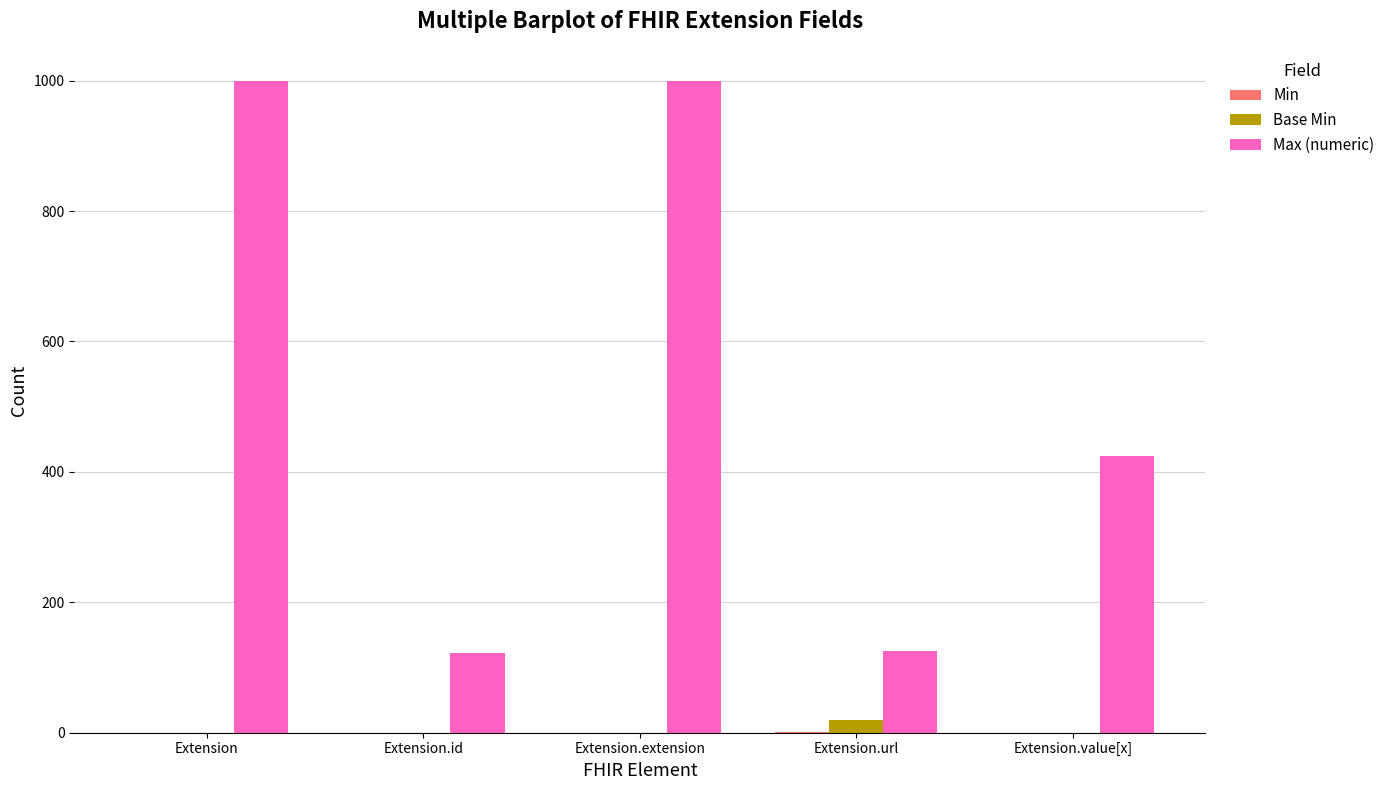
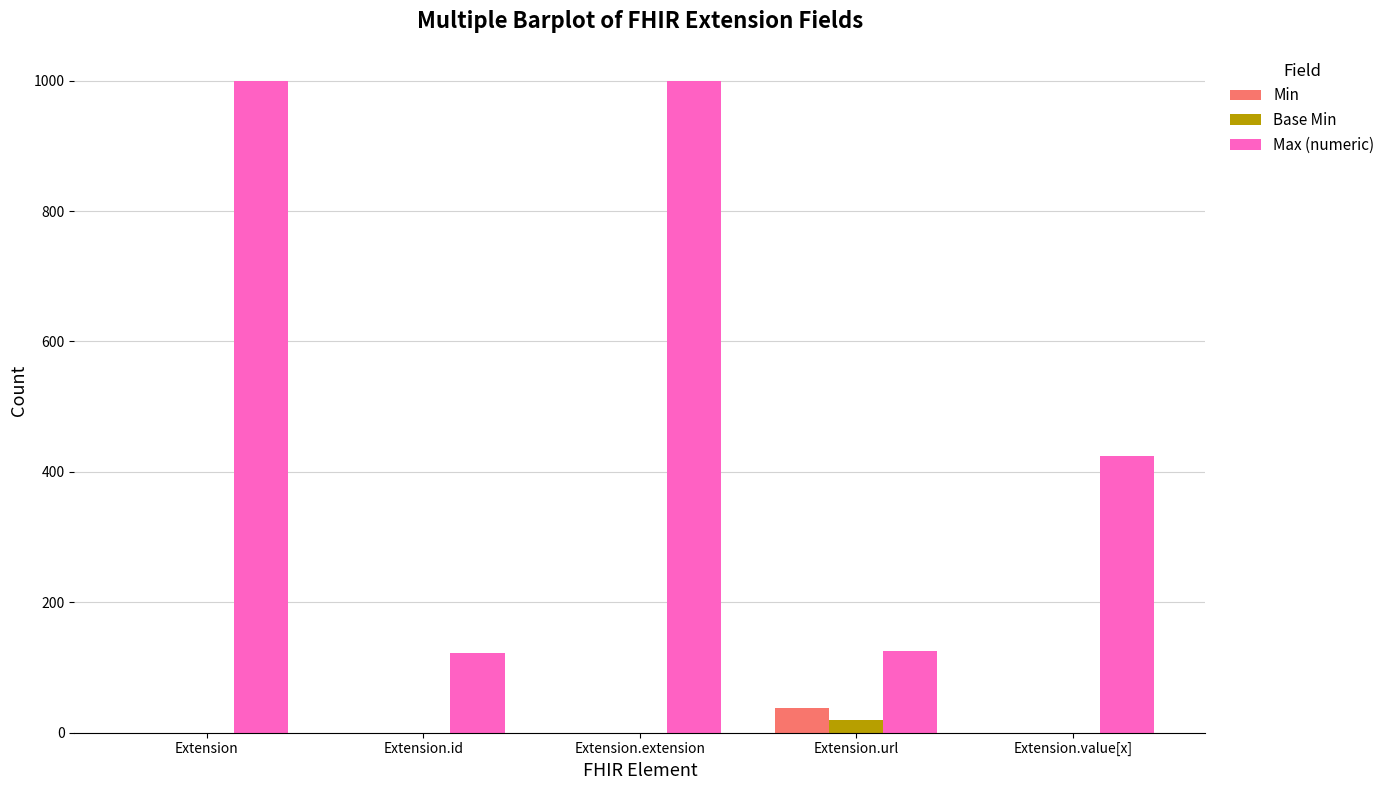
  {
    "Min": {
      "Extension": 0,
      "Extension.id": 0,
      "Extension.extension": 0,
-     "Extension.url": 0,
+     "Extension.url": 40,
      "Extension.value[x]": 0
    },
    "Base Min": {
      "Extension": 0,
      "Extension.id": 0,
      "Extension.extension": 0,
      "Extension.url": 20,
      "Extension.value[x]": 0
    },
    "Max (numeric)": {
      "Extension": 1000,
      "Extension.id": 120,
      "Extension.extension": 1000,
      "Extension.url": 130,
      "Extension.value[x]": 430
    }
  }
